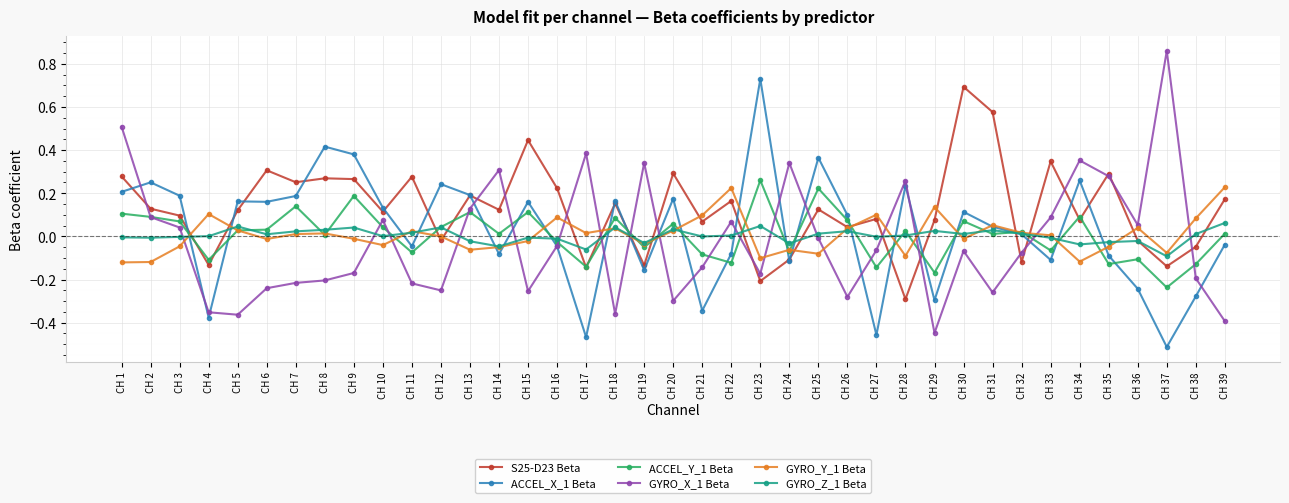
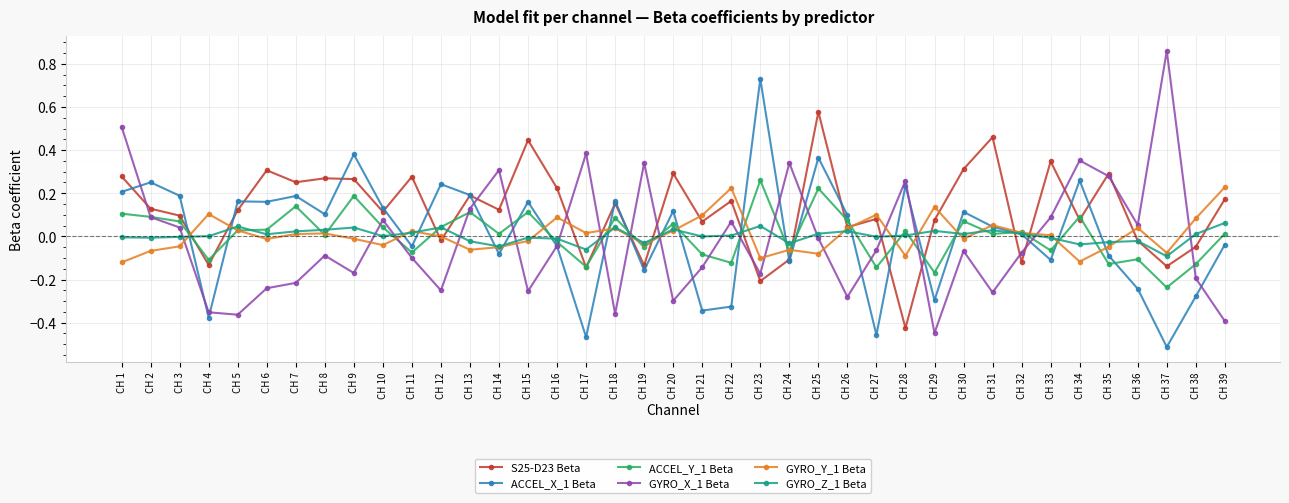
  {
    "S25-D23 Beta": {
      "CH 1": 0.28,
      "CH 2": 0.13,
      "CH 3": 0.10,
      "CH 4": -0.13,
      "CH 5": 0.12,
      "CH 6": 0.31,
      "CH 7": 0.25,
      "CH 8": 0.27,
      "CH 9": 0.27,
      "CH 10": 0.11,
      "CH 11": 0.28,
      "CH 12": -0.02,
      "CH 14": 0.12,
      "CH 15": 0.45,
      "CH 16": 0.22,
      "CH 19": -0.13,
      "CH 20": 0.29,
      "CH 21": 0.07,
      "CH 22": 0.16,
      "CH 23": -0.21,
-     "CH 25": 0.13,
+     "CH 25": 0.58,
      "CH 27": 0.08,
-     "CH 28": -0.29,
+     "CH 28": -0.42,
      "CH 29": 0.08,
-     "CH 30": 0.69,
-     "CH 31": 0.58,
+     "CH 30": 0.31,
+     "CH 31": 0.46,
      "CH 32": -0.12,
      "CH 33": 0.35,
      "CH 34": 0.08,
      "CH 35": 0.29,
      "CH 37": -0.14,
      "CH 38": -0.05,
      "CH 39": 0.17
    },
    "ACCEL_X_1 Beta": {
      "CH 1": 0.21,
      "CH 2": 0.25,
      "CH 3": 0.19,
      "CH 4": -0.38,
      "CH 5": 0.16,
      "CH 6": 0.16,
      "CH 7": 0.19,
-     "CH 8": 0.42,
+     "CH 8": 0.10,
      "CH 9": 0.38,
      "CH 10": 0.13,
      "CH 11": -0.05,
      "CH 12": 0.24,
      "CH 14": -0.08,
      "CH 15": 0.16,
      "CH 17": -0.47,
      "CH 19": -0.16,
-     "CH 20": 0.17,
+     "CH 20": 0.12,
      "CH 21": -0.34,
-     "CH 22": -0.08,
+     "CH 22": -0.33,
      "CH 23": 0.73,
      "CH 25": 0.36,
      "CH 26": 0.10,
      "CH 27": -0.46,
      "CH 28": 0.24,
      "CH 29": -0.30,
      "CH 30": 0.11,
      "CH 33": -0.11,
      "CH 34": 0.26,
      "CH 35": -0.09,
      "CH 36": -0.24,
      "CH 37": -0.51,
      "CH 38": -0.28,
      "CH 39": -0.04
    },
    "GYRO_X_1 Beta": {
      "CH 1": 0.51,
      "CH 3": 0.04,
      "CH 4": -0.35,
      "CH 5": -0.36,
      "CH 6": -0.24,
      "CH 7": -0.22,
-     "CH 8": -0.20,
+     "CH 8": -0.09,
      "CH 9": -0.17,
      "CH 10": 0.08,
-     "CH 11": -0.22,
+     "CH 11": -0.10,
      "CH 12": -0.25,
      "CH 13": 0.13,
      "CH 14": 0.31,
      "CH 15": -0.25,
      "CH 17": 0.38,
      "CH 18": -0.36,
      "CH 19": 0.34,
      "CH 20": -0.30,
      "CH 21": -0.14,
      "CH 22": 0.07,
      "CH 23": -0.17,
      "CH 24": 0.34,
      "CH 25": -0.01,
      "CH 26": -0.28,
      "CH 27": -0.06,
      "CH 28": 0.26,
      "CH 29": -0.45,
      "CH 30": -0.07,
      "CH 31": -0.26,
      "CH 32": -0.08,
      "CH 33": 0.09,
      "CH 34": 0.35,
      "CH 35": 0.28,
      "CH 36": 0.05,
      "CH 37": 0.86,
      "CH 38": -0.19,
      "CH 39": -0.39
    },
    "GYRO_Y_1 Beta": {
      "CH 1": -0.12,
-     "CH 2": -0.12,
+     "CH 2": -0.07,
      "CH 3": -0.05,
      "CH 4": 0.10,
      "CH 6": -0.01,
      "CH 7": 0.01,
      "CH 9": -0.01,
      "CH 10": -0.04,
      "CH 12": 0.00,
      "CH 13": -0.06,
      "CH 15": -0.02,
      "CH 16": 0.09,
      "CH 17": 0.02,
      "CH 21": 0.10,
      "CH 22": 0.22,
      "CH 23": -0.10,
      "CH 25": -0.08,
      "CH 27": 0.10,
      "CH 28": -0.09,
      "CH 29": 0.14,
      "CH 30": -0.01,
      "CH 33": 0.01,
      "CH 34": -0.12,
      "CH 35": -0.05,
      "CH 36": 0.04,
      "CH 37": -0.08,
      "CH 38": 0.08,
      "CH 39": 0.23
    }
  }
